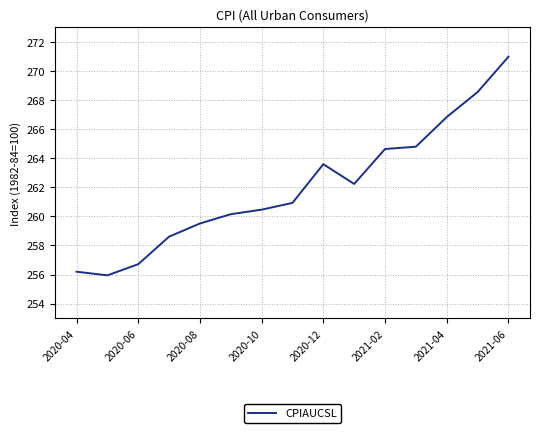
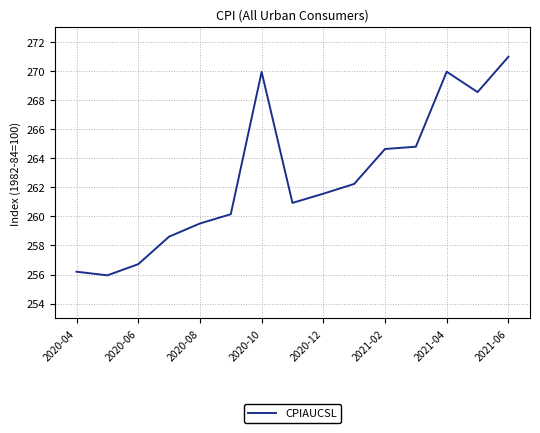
  {
    "2020-04": 256.2,
    "2020-06": 256.7,
    "2020-08": 259.5,
-   "2020-10": 260.5,
-   "2020-12": 263.6,
+   "2020-10": 269.9,
+   "2020-12": 261.6,
    "2021-02": 264.6,
-   "2021-04": 266.8,
+   "2021-04": 270.0,
    "2021-06": 271.0
  }
